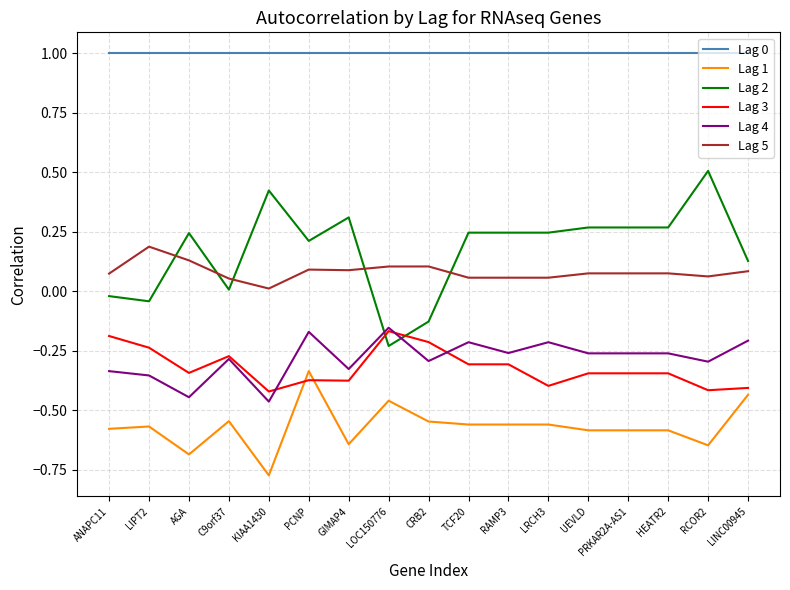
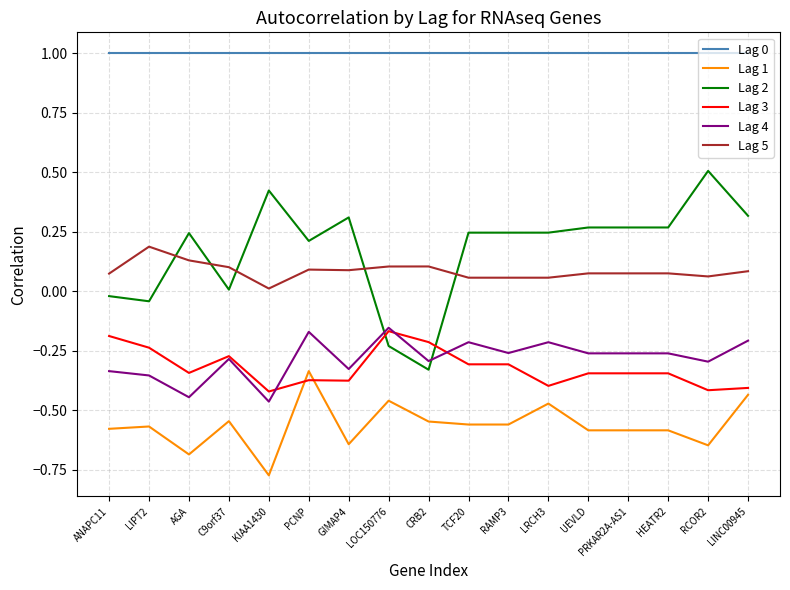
  {
    "Lag 0": {
      "ANAPC11": 1.00,
      "LIPT2": 1.00,
      "AGA": 1.00,
      "C9orf37": 1.00,
      "KIAA1430": 1.00,
      "PCNP": 1.00,
      "GIMAP4": 1.00,
      "LOC150776": 1.00,
      "CRB2": 1.00,
      "TCF20": 1.00,
      "RAMP3": 1.00,
      "LRCH3": 1.00,
      "UEVLD": 1.00,
      "PRKAR2A-AS1": 1.00,
      "HEATR2": 1.00
    },
    "Lag 1": {
      "ANAPC11": -0.58,
      "LIPT2": -0.57,
      "AGA": -0.69,
      "C9orf37": -0.55,
      "KIAA1430": -0.77,
      "PCNP": -0.34,
      "GIMAP4": -0.64,
      "LOC150776": -0.46,
      "CRB2": -0.55,
      "TCF20": -0.56,
      "RAMP3": -0.56,
-     "LRCH3": -0.56,
+     "LRCH3": -0.47,
      "UEVLD": -0.59,
      "PRKAR2A-AS1": -0.59,
      "HEATR2": -0.59,
      "RCOR2": -0.65,
      "LINC00945": -0.44
    },
    "Lag 2": {
      "ANAPC11": -0.02,
      "LIPT2": -0.04,
      "AGA": 0.24,
      "C9orf37": 0.01,
      "KIAA1430": 0.42,
      "PCNP": 0.21,
      "GIMAP4": 0.31,
      "LOC150776": -0.23,
-     "CRB2": -0.13,
+     "CRB2": -0.33,
      "TCF20": 0.25,
      "RAMP3": 0.25,
      "LRCH3": 0.25,
      "UEVLD": 0.27,
      "PRKAR2A-AS1": 0.27,
      "HEATR2": 0.27,
      "RCOR2": 0.51,
-     "LINC00945": 0.13
+     "LINC00945": 0.32
    },
    "Lag 3": {
      "ANAPC11": -0.19,
      "LIPT2": -0.24,
      "AGA": -0.34,
      "C9orf37": -0.27,
      "KIAA1430": -0.42,
      "PCNP": -0.37,
      "GIMAP4": -0.38,
      "LOC150776": -0.17,
      "CRB2": -0.21,
      "TCF20": -0.31,
      "RAMP3": -0.31,
      "LRCH3": -0.40,
      "UEVLD": -0.35,
      "PRKAR2A-AS1": -0.35,
      "HEATR2": -0.35,
      "RCOR2": -0.42,
      "LINC00945": -0.41
    },
    "Lag 4": {
      "ANAPC11": -0.34,
      "LIPT2": -0.35,
      "AGA": -0.45,
      "C9orf37": -0.29,
      "KIAA1430": -0.46,
      "PCNP": -0.17,
      "GIMAP4": -0.33,
      "LOC150776": -0.15,
      "CRB2": -0.29,
      "TCF20": -0.21,
      "RAMP3": -0.26,
      "LRCH3": -0.21,
      "UEVLD": -0.26,
      "PRKAR2A-AS1": -0.26,
      "HEATR2": -0.26,
      "RCOR2": -0.30,
      "LINC00945": -0.21
    },
    "Lag 5": {
      "ANAPC11": 0.07,
      "LIPT2": 0.19,
      "AGA": 0.13,
-     "C9orf37": 0.05,
+     "C9orf37": 0.10,
      "KIAA1430": 0.01,
      "PCNP": 0.09,
      "GIMAP4": 0.09,
      "LOC150776": 0.10,
      "CRB2": 0.10,
      "TCF20": 0.06,
      "RAMP3": 0.06,
      "LRCH3": 0.06,
      "UEVLD": 0.07,
      "PRKAR2A-AS1": 0.07,
      "HEATR2": 0.07,
      "RCOR2": 0.06,
      "LINC00945": 0.08
    }
  }
